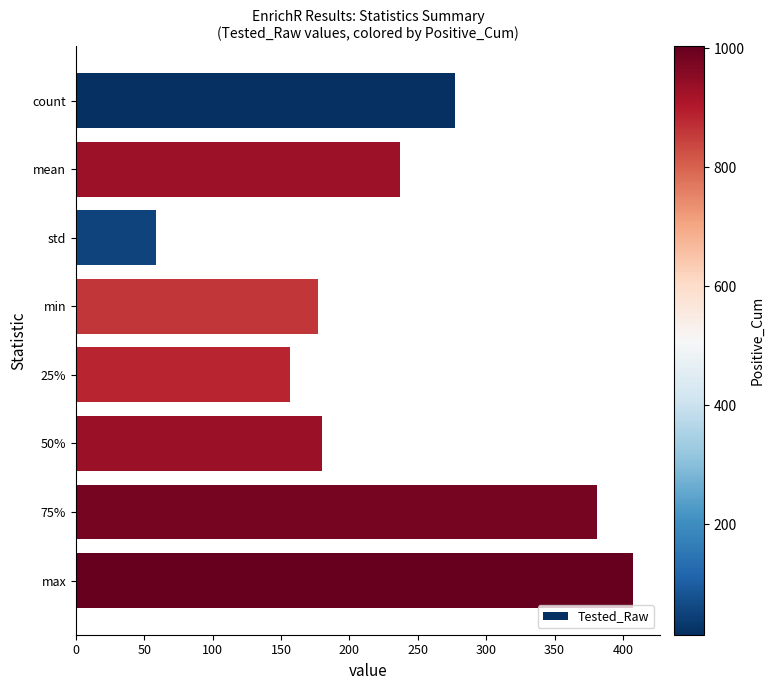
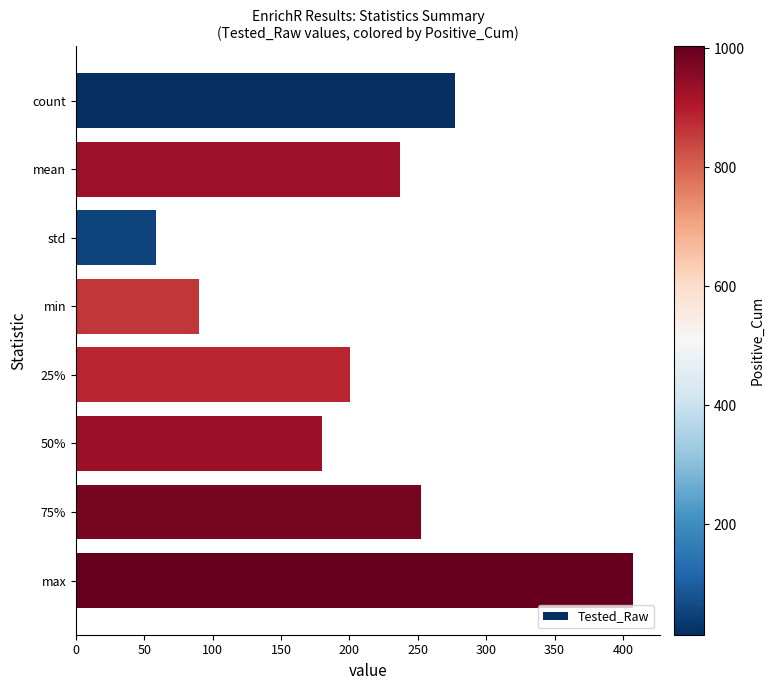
  {
    "count": 277,
    "mean": 237,
    "std": 58,
-   "min": 177,
-   "25%": 157,
+   "min": 90,
+   "25%": 201,
    "50%": 180,
-   "75%": 381,
+   "75%": 252,
    "max": 407
  }
